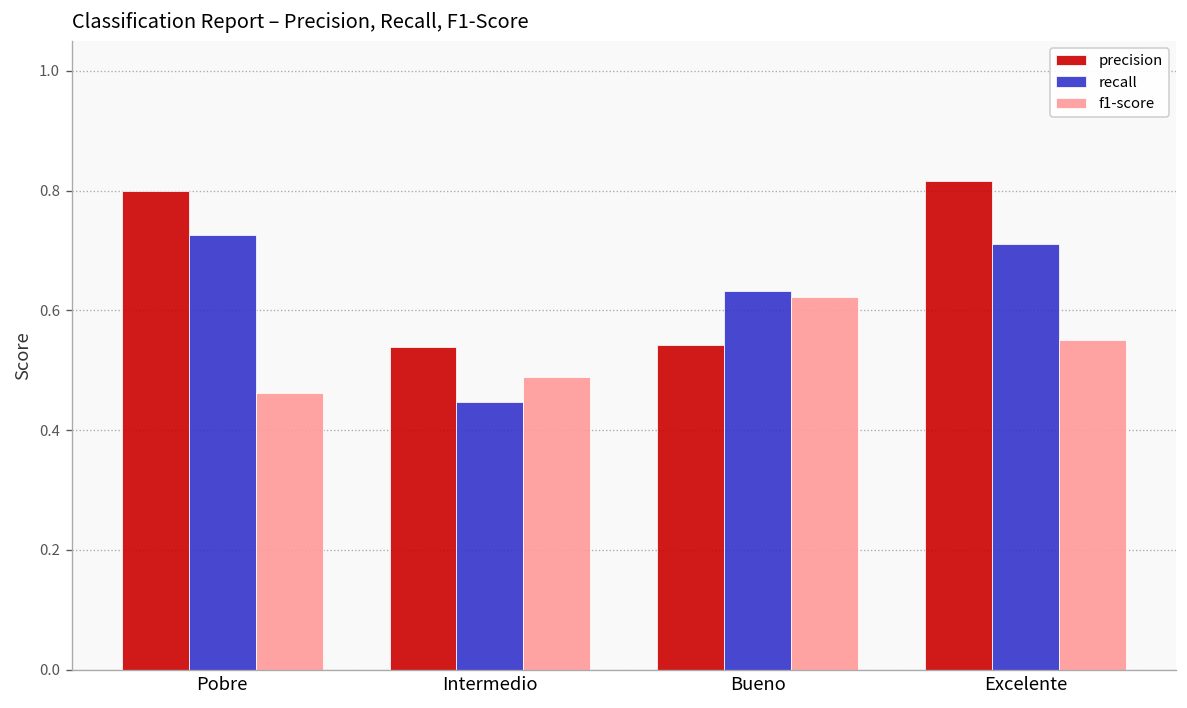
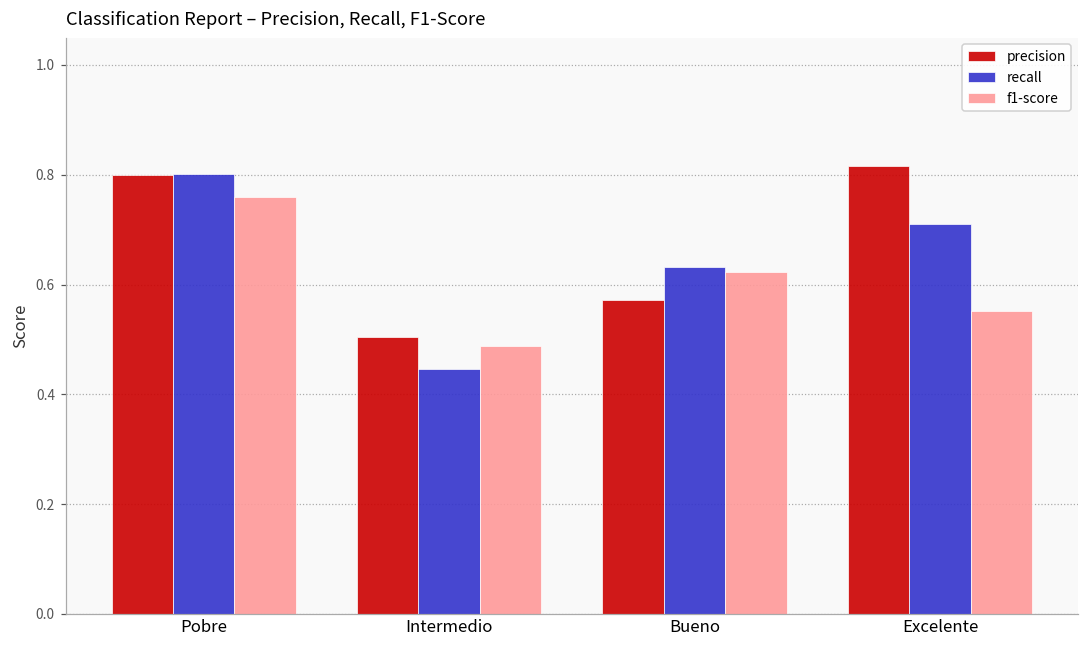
  {
    "precision": {
      "Pobre": 0.80,
-     "Intermedio": 0.54,
-     "Bueno": 0.54,
+     "Intermedio": 0.51,
+     "Bueno": 0.57,
      "Excelente": 0.82
    },
    "recall": {
-     "Pobre": 0.73,
+     "Pobre": 0.80,
      "Intermedio": 0.45,
      "Bueno": 0.63,
      "Excelente": 0.71
    },
    "f1-score": {
-     "Pobre": 0.46,
+     "Pobre": 0.76,
      "Intermedio": 0.49,
      "Bueno": 0.62,
      "Excelente": 0.55
    }
  }
